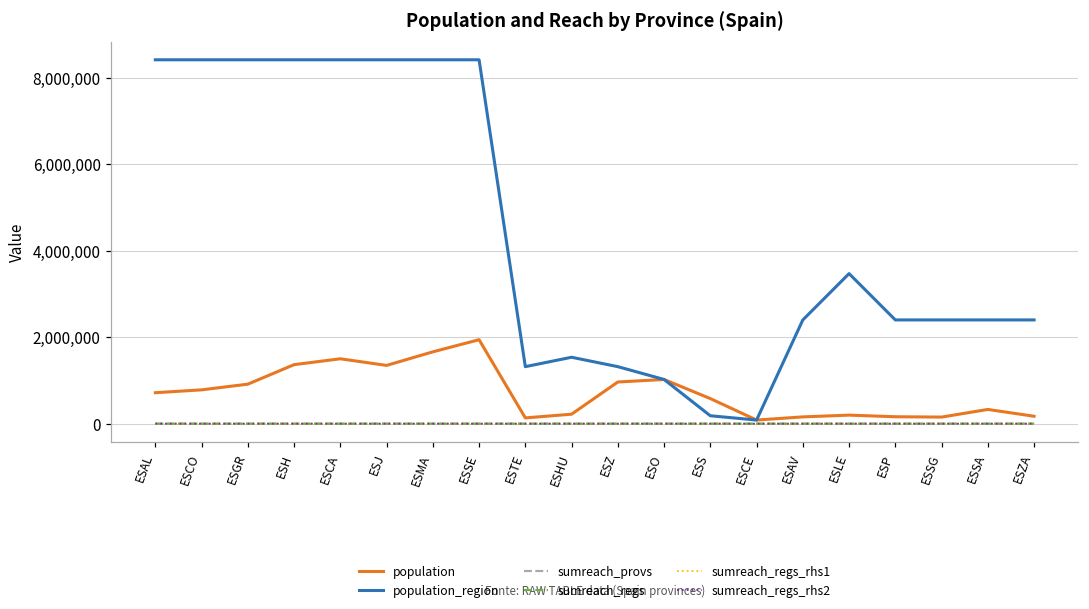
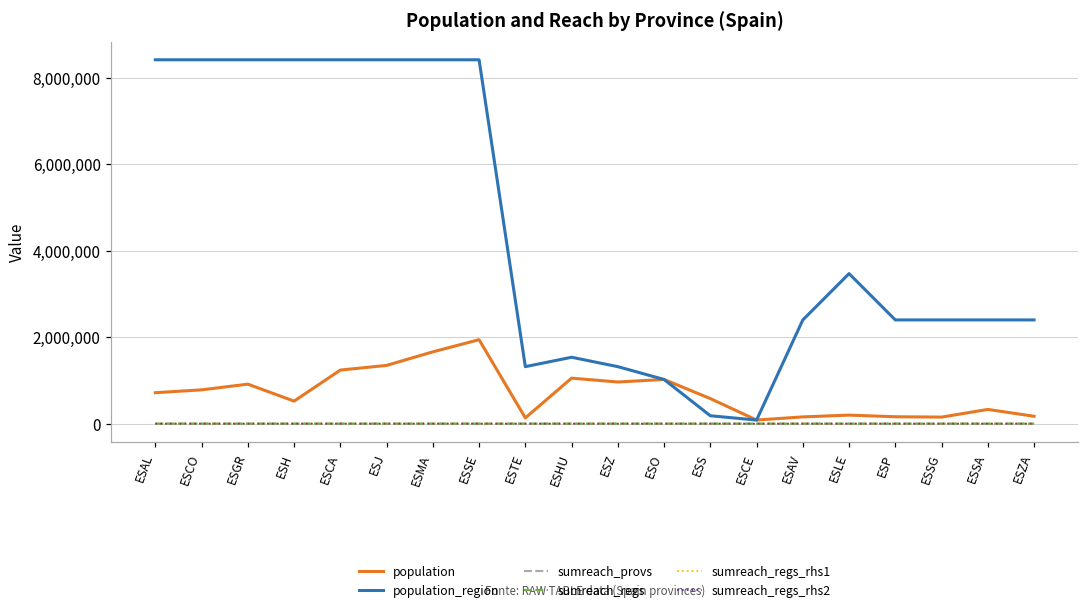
  {
    "population": {
      "ESAL": "700,000",
      "ESCO": "800,000",
      "ESGR": "900,000",
-     "ESH": "1,400,000",
-     "ESCA": "1,500,000",
+     "ESH": "500,000",
+     "ESCA": "1,200,000",
      "ESJ": "1,300,000",
      "ESMA": "1,700,000",
      "ESSE": "1,900,000",
      "ESTE": "100,000",
-     "ESHU": "200,000",
+     "ESHU": "1,100,000",
      "ESZ": "1,000,000",
      "ESS": "600,000",
      "ESAV": "200,000",
      "ESLE": "200,000",
      "ESP": "200,000",
      "ESSG": "200,000",
      "ESSA": "300,000",
      "ESZA": "200,000"
    },
    "population_region": {
      "ESAL": "8,400,000",
      "ESCO": "8,400,000",
      "ESGR": "8,400,000",
      "ESH": "8,400,000",
      "ESCA": "8,400,000",
      "ESJ": "8,400,000",
      "ESMA": "8,400,000",
      "ESSE": "8,400,000",
      "ESTE": "1,300,000",
      "ESHU": "1,500,000",
      "ESZ": "1,300,000",
      "ESS": "200,000",
      "ESAV": "2,400,000",
      "ESLE": "3,500,000",
      "ESP": "2,400,000",
      "ESSG": "2,400,000",
      "ESSA": "2,400,000",
      "ESZA": "2,400,000"
    },
    "sumreach_regs_rhs2": {
      "ESAL": "0",
      "ESCO": "0",
      "ESGR": "0",
      "ESH": "0",
      "ESCA": "0",
      "ESJ": "0",
      "ESMA": "0",
      "ESSE": "0",
      "ESTE": "0",
      "ESHU": "0",
      "ESZ": "0",
      "ESO": "0",
      "ESS": "0",
      "ESCE": "0",
      "ESAV": "0",
      "ESLE": "0",
      "ESP": "0",
      "ESSG": "0",
      "ESSA": "0",
      "ESZA": "0"
    }
  }
